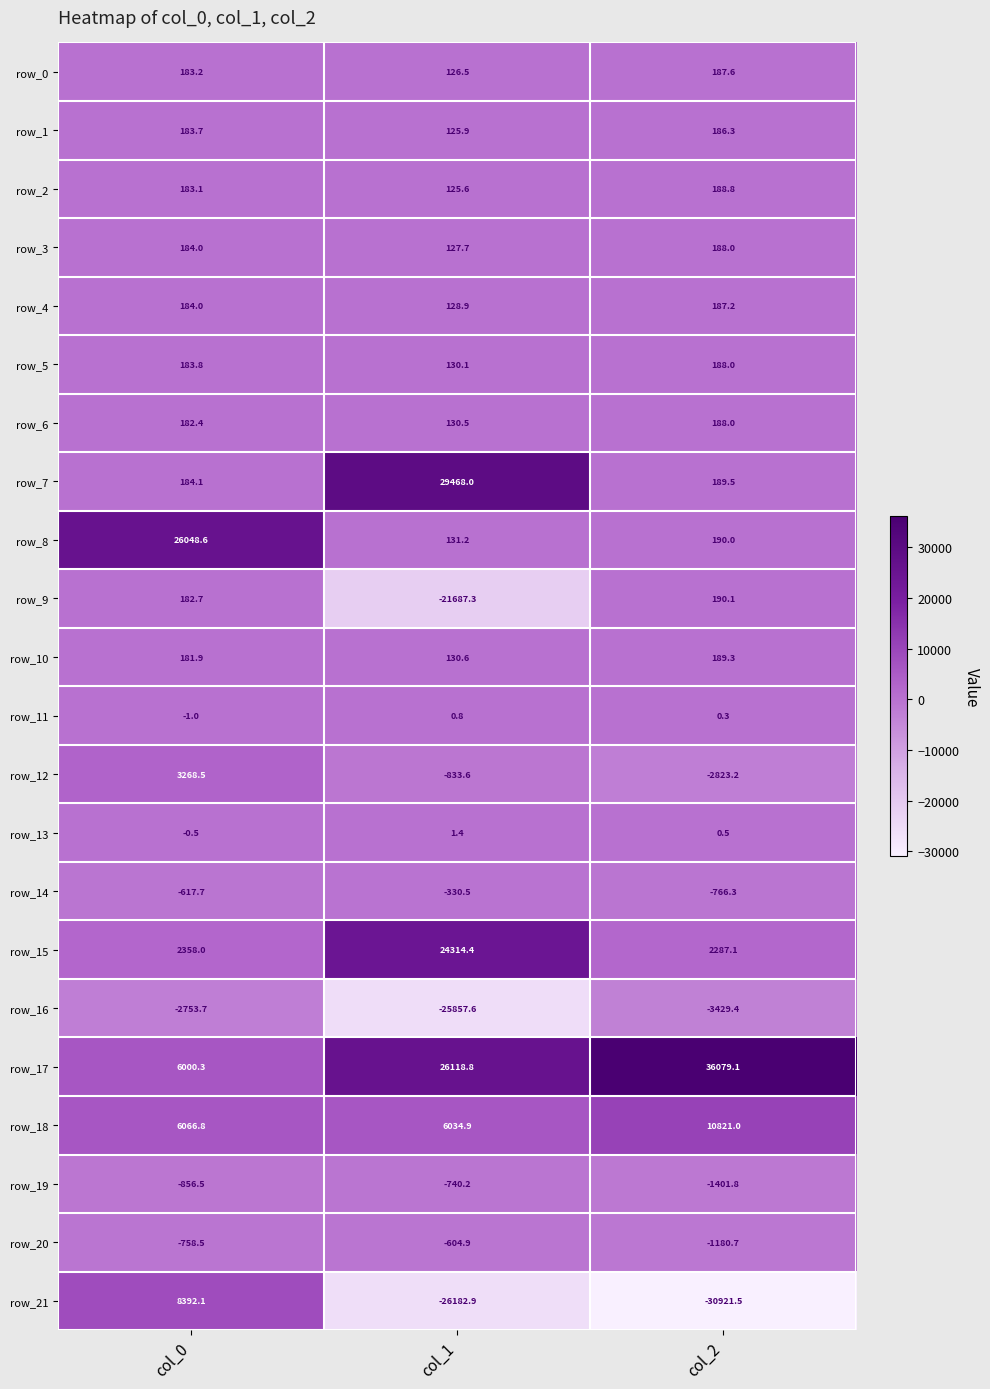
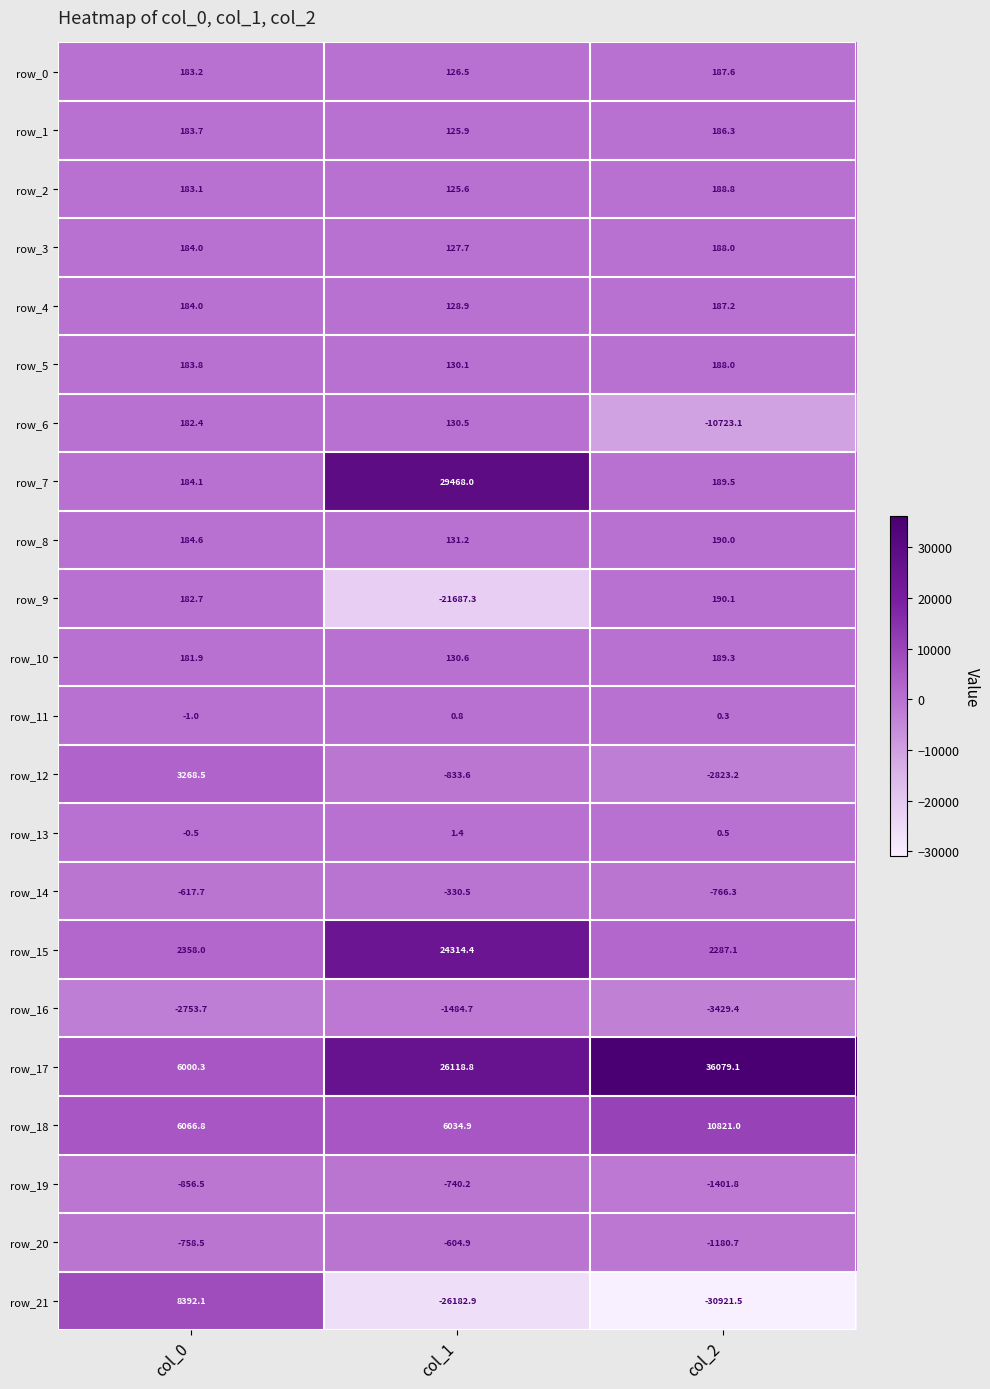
  {
    "row_0": {
      "col_0": 183.2,
      "col_1": 126.5,
      "col_2": 187.6
    },
    "row_1": {
      "col_0": 183.7,
      "col_1": 125.9,
      "col_2": 186.3
    },
    "row_2": {
      "col_0": 183.1,
      "col_1": 125.6,
      "col_2": 188.8
    },
    "row_3": {
      "col_0": 184.0,
      "col_1": 127.7,
      "col_2": 188.0
    },
    "row_4": {
      "col_0": 184.0,
      "col_1": 128.9,
      "col_2": 187.2
    },
    "row_5": {
      "col_0": 183.8,
      "col_1": 130.1,
      "col_2": 188.0
    },
    "row_6": {
      "col_0": 182.4,
      "col_1": 130.5,
-     "col_2": 188.0
+     "col_2": -10723.1
    },
    "row_7": {
      "col_0": 184.1,
      "col_1": 29468.0,
      "col_2": 189.5
    },
    "row_8": {
-     "col_0": 26048.6,
+     "col_0": 184.6,
      "col_1": 131.2,
      "col_2": 190.0
    },
    "row_9": {
      "col_0": 182.7,
      "col_1": -21687.3,
      "col_2": 190.1
    },
    "row_10": {
      "col_0": 181.9,
      "col_1": 130.6,
      "col_2": 189.3
    },
    "row_11": {
      "col_0": -1.0,
      "col_1": 0.8,
      "col_2": 0.3
    },
    "row_12": {
      "col_0": 3268.5,
      "col_1": -833.6,
      "col_2": -2823.2
    },
    "row_13": {
      "col_0": -0.5,
      "col_1": 1.4,
      "col_2": 0.5
    },
    "row_14": {
      "col_0": -617.7,
      "col_1": -330.5,
      "col_2": -766.3
    },
    "row_15": {
      "col_0": 2358.0,
      "col_1": 24314.4,
      "col_2": 2287.1
    },
    "row_16": {
      "col_0": -2753.7,
-     "col_1": -25857.6,
+     "col_1": -1484.7,
      "col_2": -3429.4
    },
    "row_17": {
      "col_0": 6000.3,
      "col_1": 26118.8,
      "col_2": 36079.1
    },
    "row_18": {
      "col_0": 6066.8,
      "col_1": 6034.9,
      "col_2": 10821.0
    },
    "row_19": {
      "col_0": -856.5,
      "col_1": -740.2,
      "col_2": -1401.8
    },
    "row_20": {
      "col_0": -758.5,
      "col_1": -604.9,
      "col_2": -1180.7
    },
    "row_21": {
      "col_0": 8392.1,
      "col_1": -26182.9,
      "col_2": -30921.5
    }
  }
